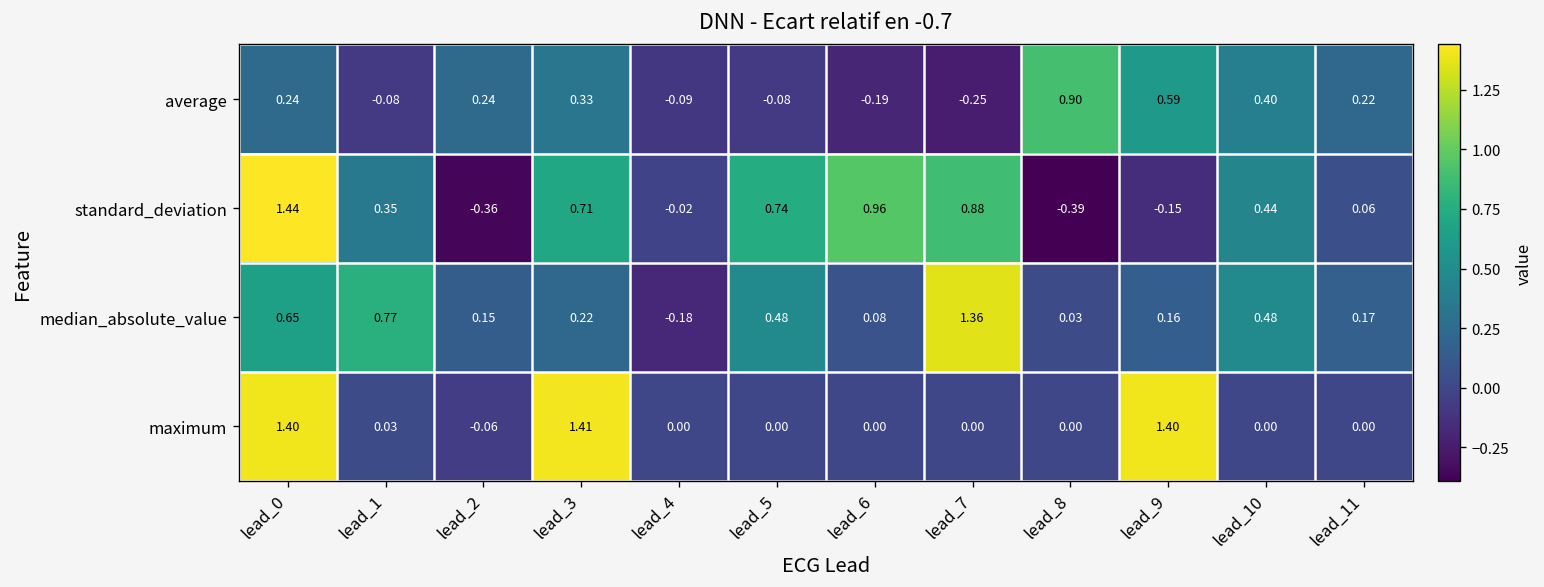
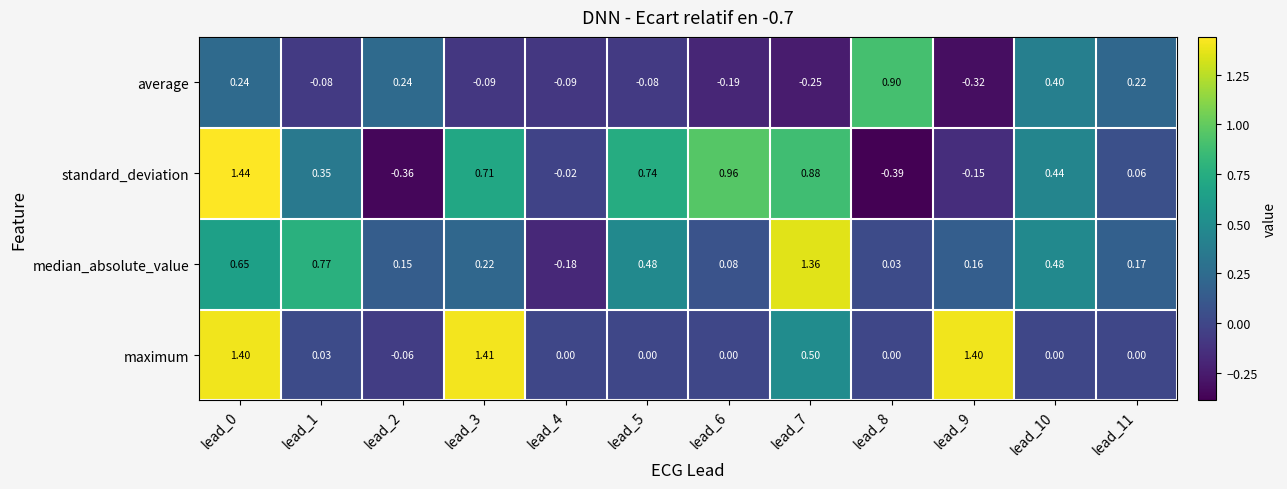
  {
    "average": {
      "lead_0": 0.24,
      "lead_1": -0.08,
      "lead_2": 0.24,
-     "lead_3": 0.33,
+     "lead_3": -0.09,
      "lead_4": -0.09,
      "lead_5": -0.08,
      "lead_6": -0.19,
      "lead_7": -0.25,
      "lead_8": 0.90,
-     "lead_9": 0.59,
+     "lead_9": -0.32,
      "lead_10": 0.40,
      "lead_11": 0.22
    },
    "standard_deviation": {
      "lead_0": 1.44,
      "lead_1": 0.35,
      "lead_2": -0.36,
      "lead_3": 0.71,
      "lead_4": -0.02,
      "lead_5": 0.74,
      "lead_6": 0.96,
      "lead_7": 0.88,
      "lead_8": -0.39,
      "lead_9": -0.15,
      "lead_10": 0.44,
      "lead_11": 0.06
    },
    "median_absolute_value": {
      "lead_0": 0.65,
      "lead_1": 0.77,
      "lead_2": 0.15,
      "lead_3": 0.22,
      "lead_4": -0.18,
      "lead_5": 0.48,
      "lead_6": 0.08,
      "lead_7": 1.36,
      "lead_8": 0.03,
      "lead_9": 0.16,
      "lead_10": 0.48,
      "lead_11": 0.17
    },
    "maximum": {
      "lead_0": 1.40,
      "lead_1": 0.03,
      "lead_2": -0.06,
      "lead_3": 1.41,
      "lead_4": 0.00,
      "lead_5": 0.00,
      "lead_6": 0.00,
-     "lead_7": 0.00,
+     "lead_7": 0.50,
      "lead_8": 0.00,
      "lead_9": 1.40,
      "lead_10": 0.00,
      "lead_11": 0.00
    }
  }
